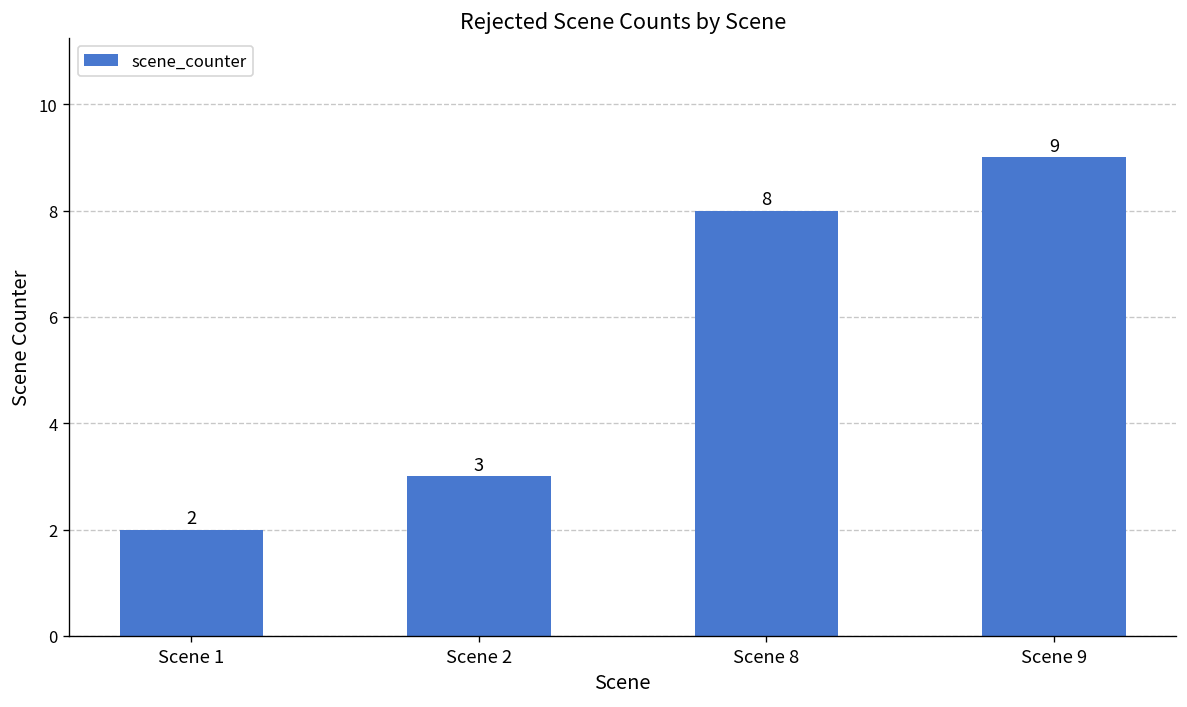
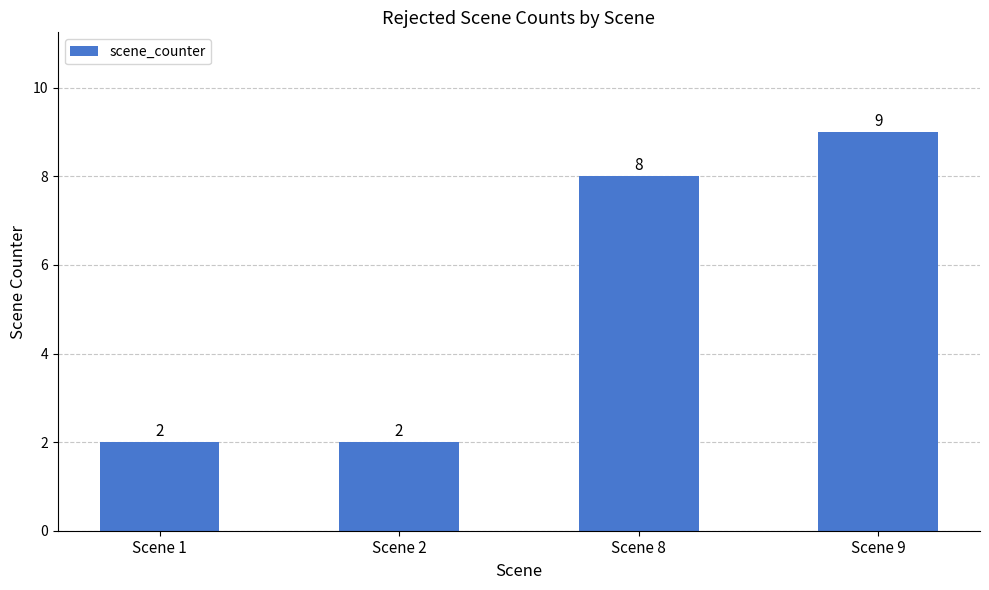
  {
    "Scene 1": 2,
-   "Scene 2": 3,
+   "Scene 2": 2,
    "Scene 8": 8,
    "Scene 9": 9
  }
